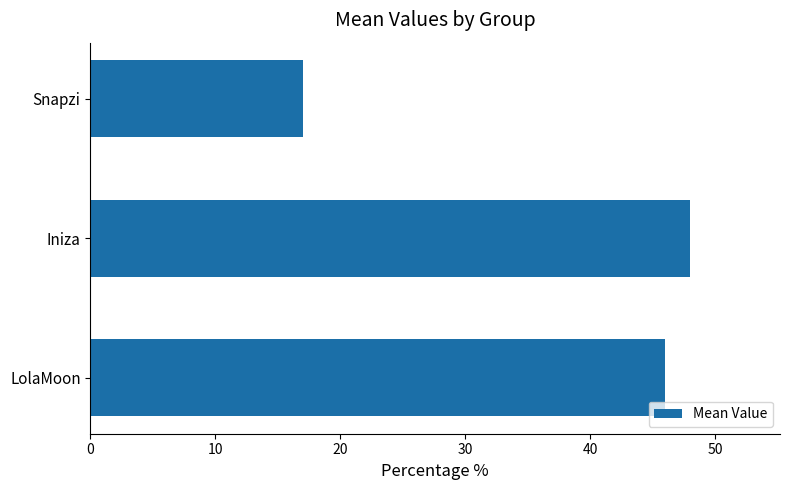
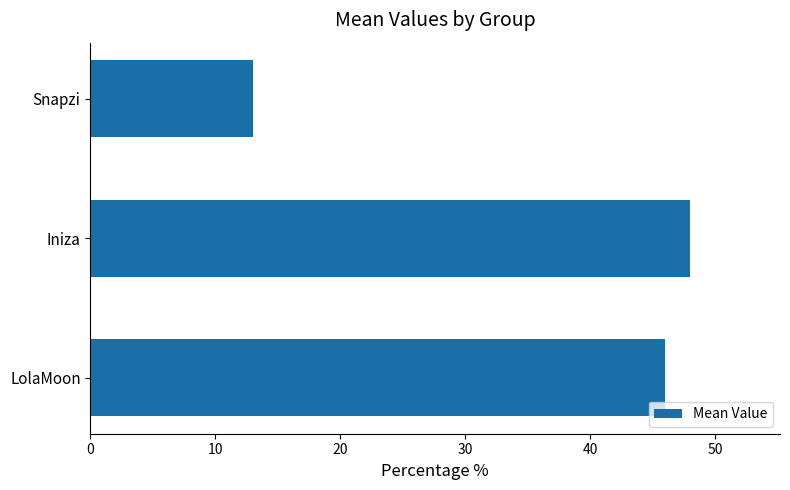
  {
-   "Snapzi": 17,
+   "Snapzi": 13,
    "Iniza": 48,
    "LolaMoon": 46
  }
